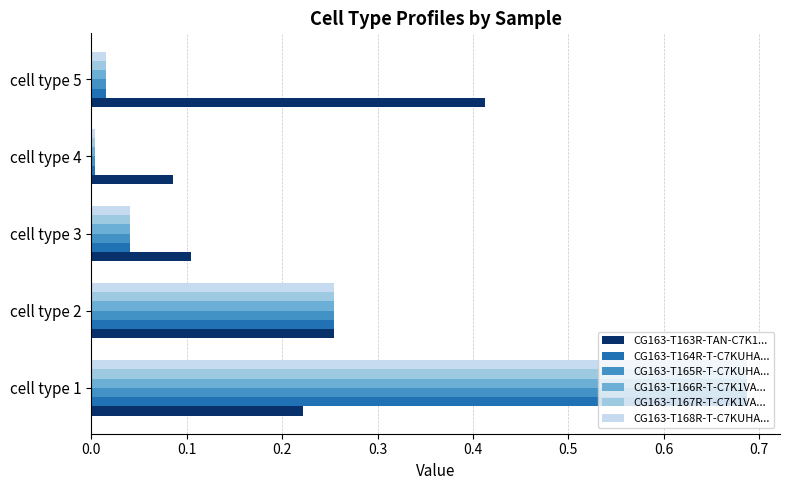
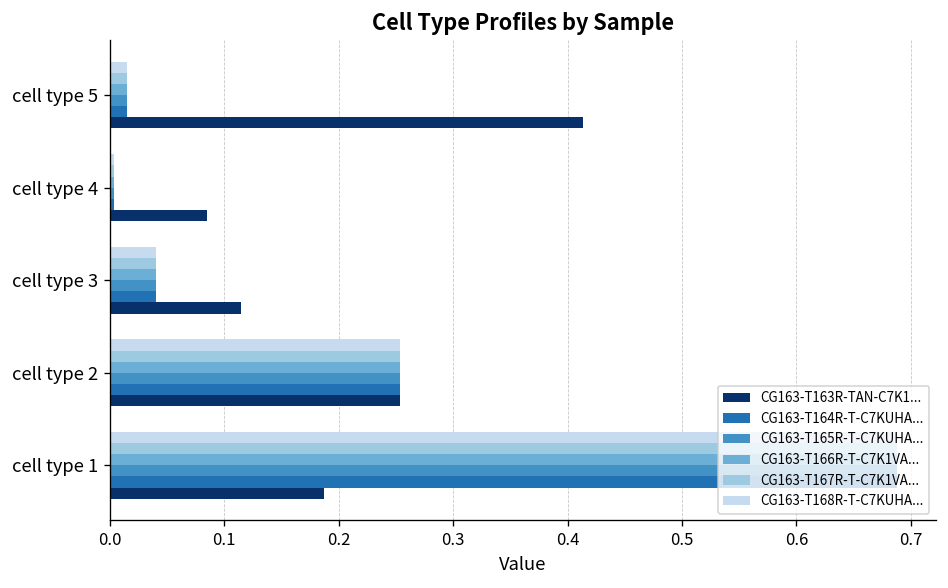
  {
    "CG163-T163R-TAN-C7K1...": {
      "cell type 5": 0.41,
      "cell type 4": 0.09,
-     "cell type 3": 0.10,
+     "cell type 3": 0.11,
      "cell type 2": 0.25,
-     "cell type 1": 0.22
+     "cell type 1": 0.19
    }
  }
